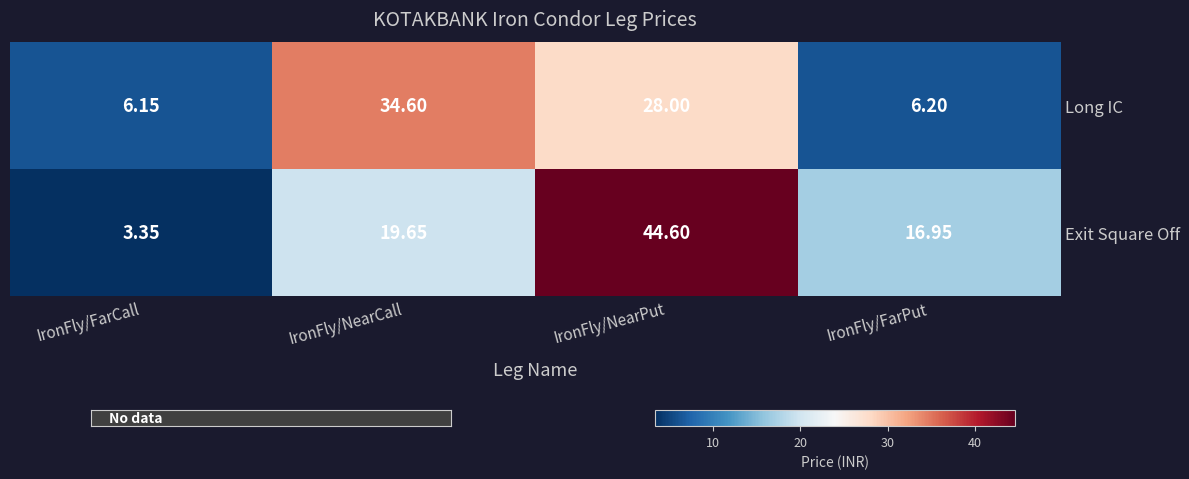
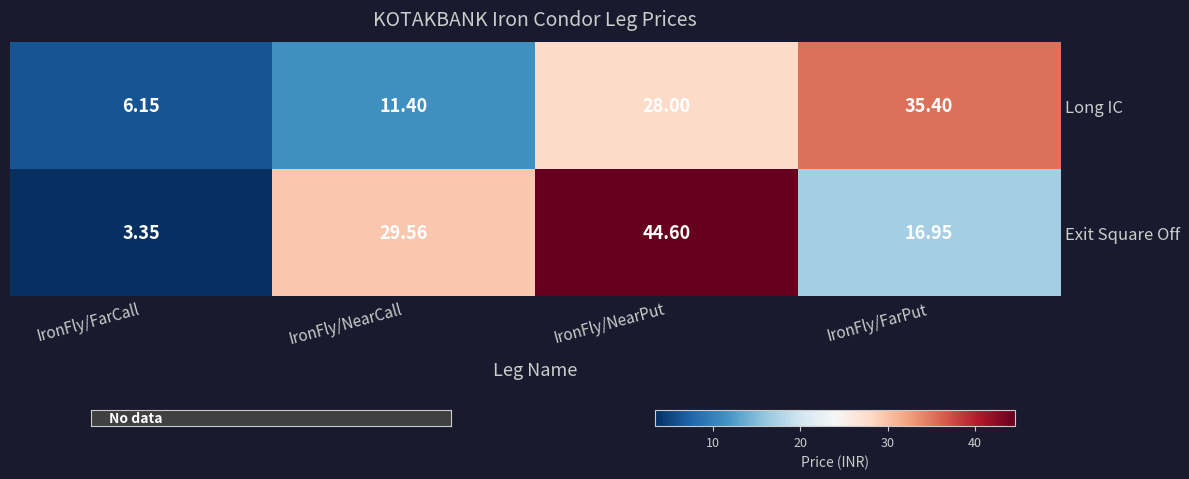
  {
    "Long IC": {
      "IronFly/FarCall": 6.15,
-     "IronFly/NearCall": 34.60,
+     "IronFly/NearCall": 11.40,
      "IronFly/NearPut": 28.00,
-     "IronFly/FarPut": 6.20
+     "IronFly/FarPut": 35.40
    },
    "Exit Square Off": {
      "IronFly/FarCall": 3.35,
-     "IronFly/NearCall": 19.65,
+     "IronFly/NearCall": 29.56,
      "IronFly/NearPut": 44.60,
      "IronFly/FarPut": 16.95
    }
  }
